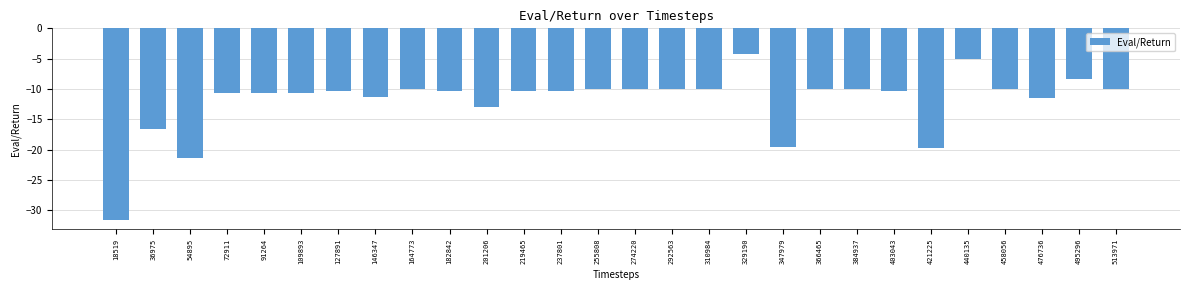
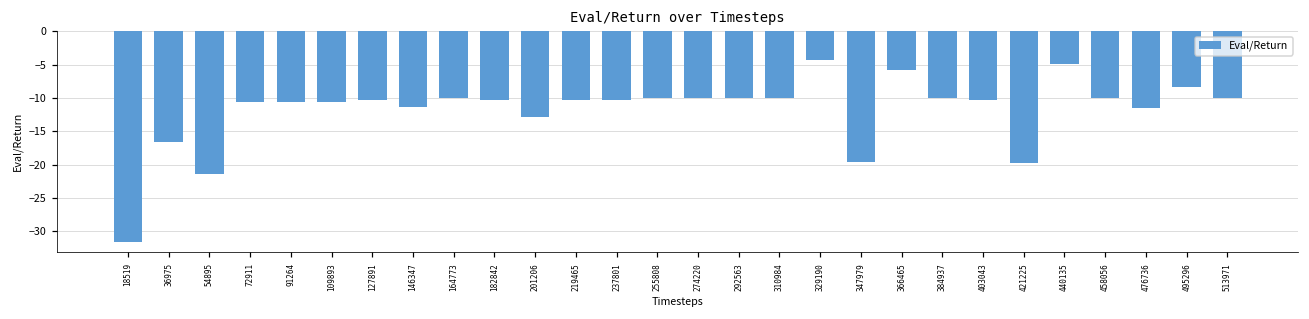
  {
    "18519": -32,
    "36975": -17,
    "54895": -21,
    "72911": -11,
    "91264": -11,
    "109893": -11,
    "127891": -10,
    "146347": -11,
    "164773": -10,
    "182842": -10,
    "201206": -13,
    "219465": -10,
    "237801": -10,
    "255808": -10,
    "274220": -10,
    "292563": -10,
    "310984": -10,
    "329190": -4,
    "347979": -20,
-   "366465": -10,
+   "366465": -6,
    "384937": -10,
    "403043": -10,
    "421225": -20,
    "440135": -5,
    "458056": -10,
    "476736": -12,
    "495296": -8,
    "513971": -10
  }
